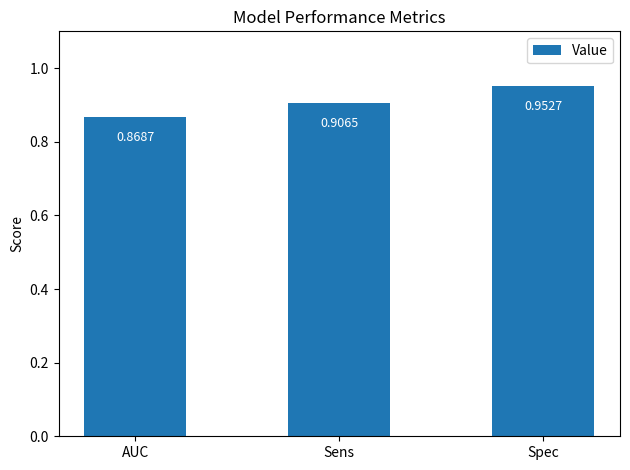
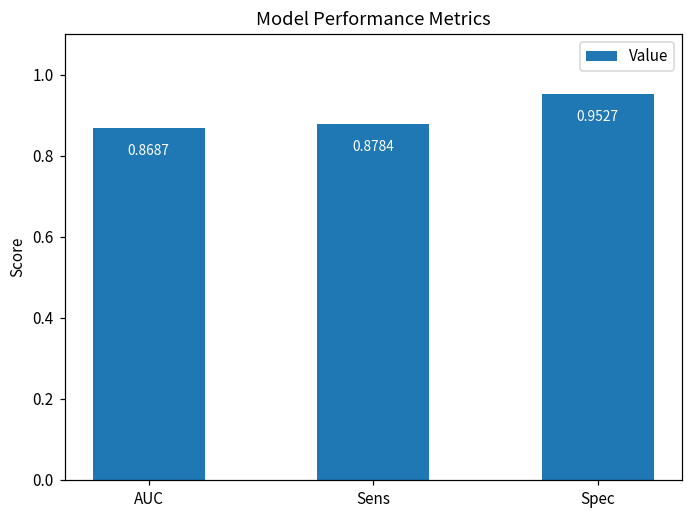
  {
    "AUC": 0.8687,
-   "Sens": 0.9065,
+   "Sens": 0.8784,
    "Spec": 0.9527
  }
